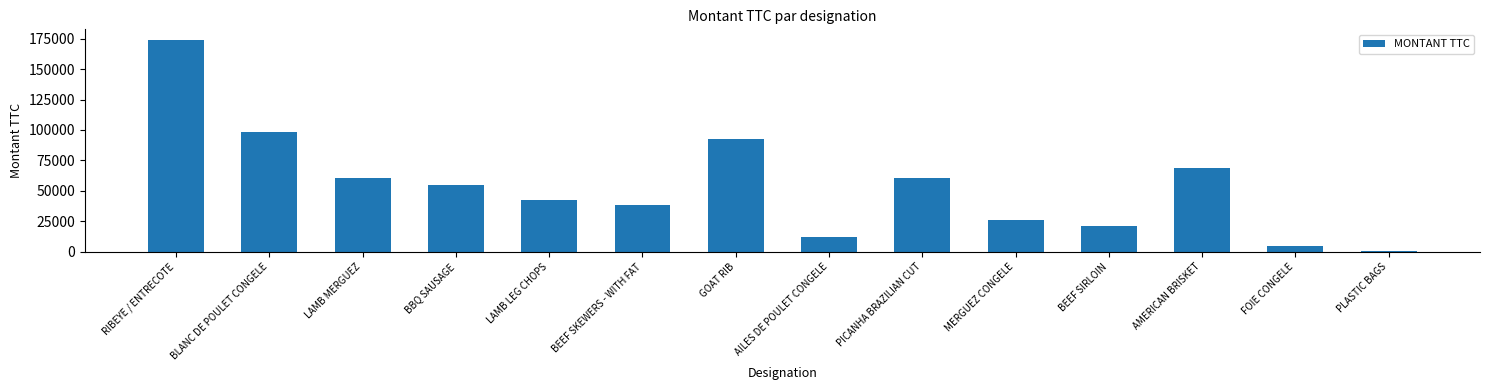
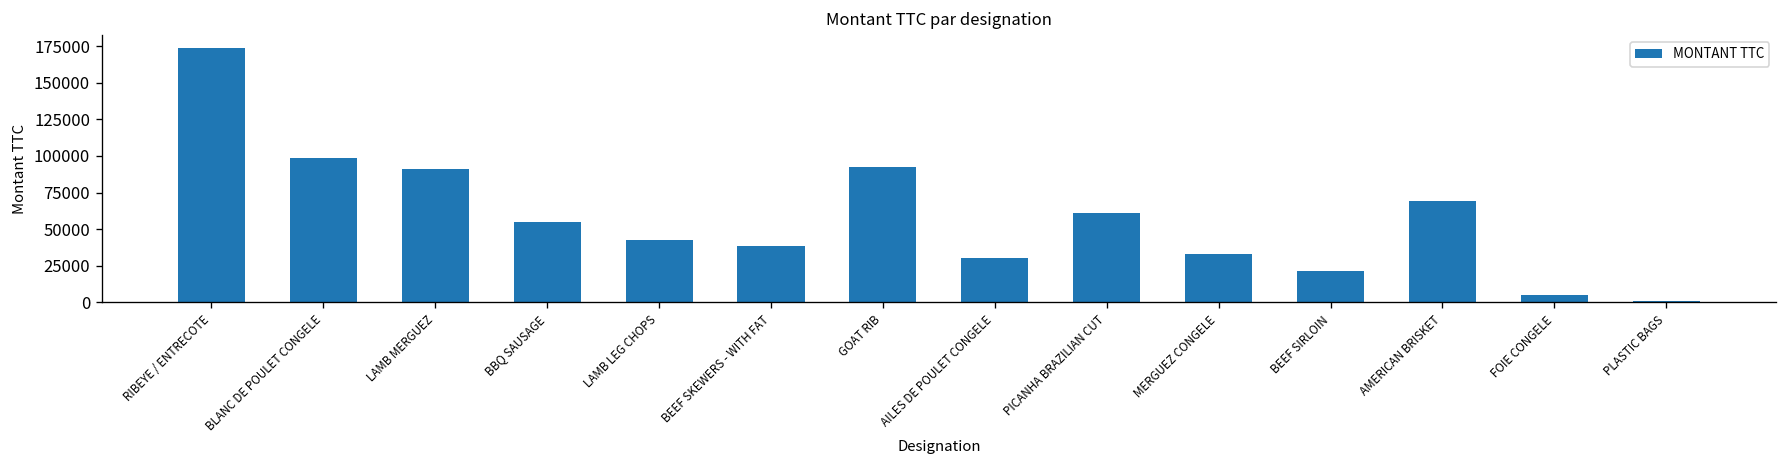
  {
    "RIBEYE / ENTRECOTE": 174000,
    "BLANC DE POULET CONGELE": 99000,
-   "LAMB MERGUEZ": 61000,
+   "LAMB MERGUEZ": 91000,
    "BBQ SAUSAGE": 55000,
    "LAMB LEG CHOPS": 43000,
    "BEEF SKEWERS - WITH FAT": 38000,
    "GOAT RIB": 93000,
-   "AILES DE POULET CONGELE": 12000,
+   "AILES DE POULET CONGELE": 30000,
    "PICANHA BRAZILIAN CUT": 61000,
-   "MERGUEZ CONGELE": 26000,
+   "MERGUEZ CONGELE": 33000,
    "BEEF SIRLOIN": 21000,
    "AMERICAN BRISKET": 69000,
    "FOIE CONGELE": 5000
  }
